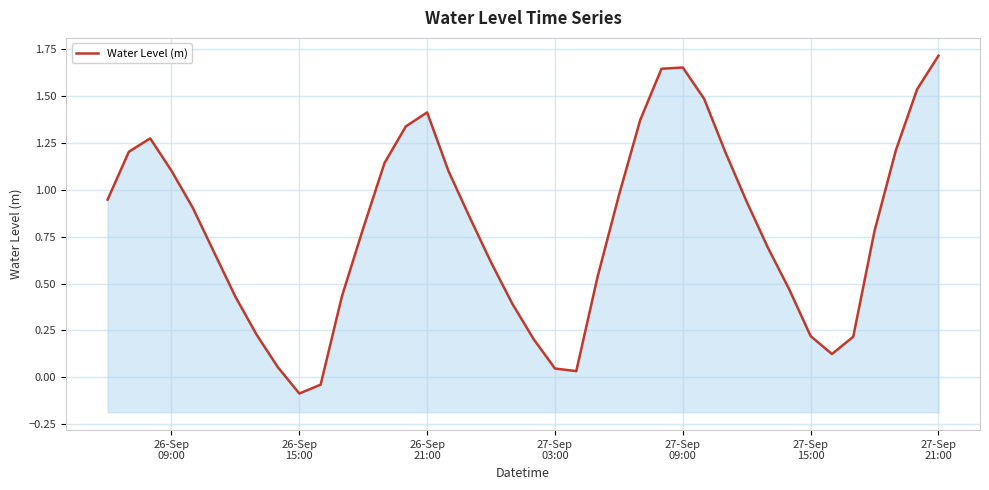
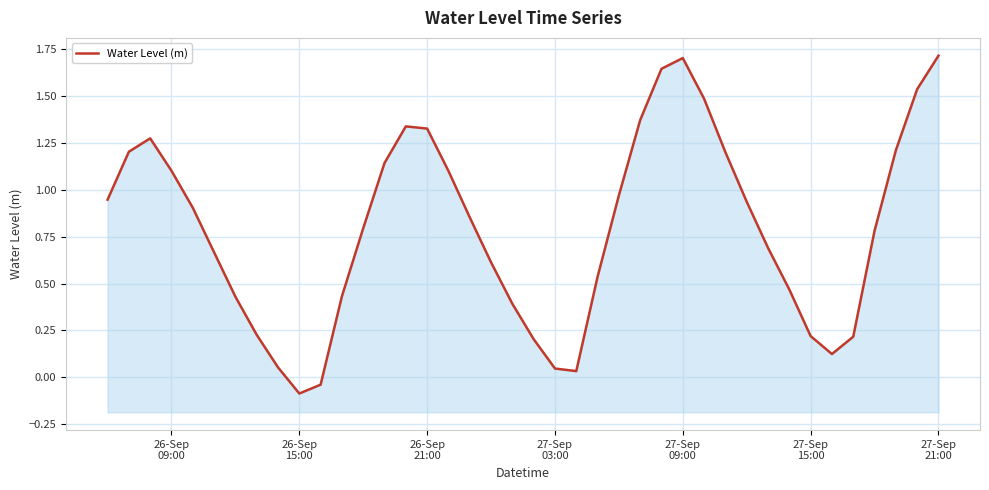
  {
    "26-Sep 09:00": 1.10,
    "26-Sep 15:00": -0.09,
-   "26-Sep 21:00": 1.41,
+   "26-Sep 21:00": 1.32,
    "27-Sep 03:00": 0.05,
-   "27-Sep 09:00": 1.65,
+   "27-Sep 09:00": 1.70,
    "27-Sep 15:00": 0.22,
    "27-Sep 21:00": 1.71
  }
